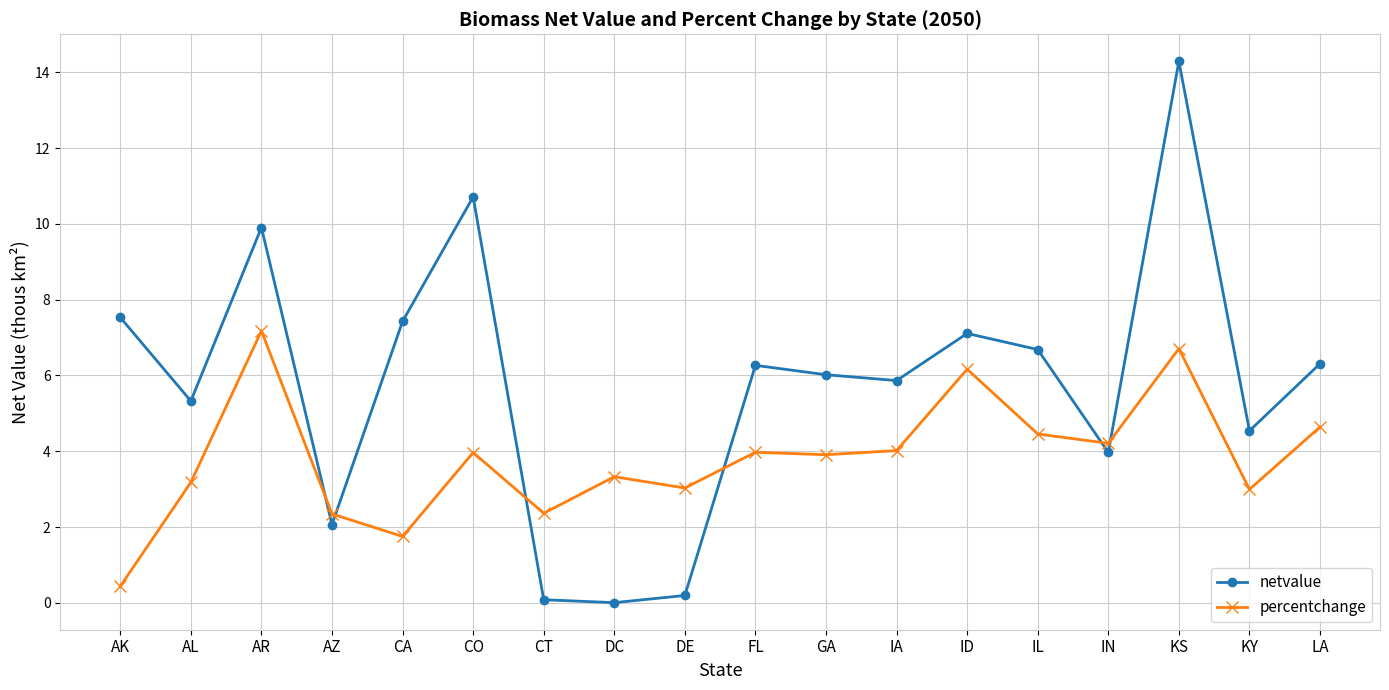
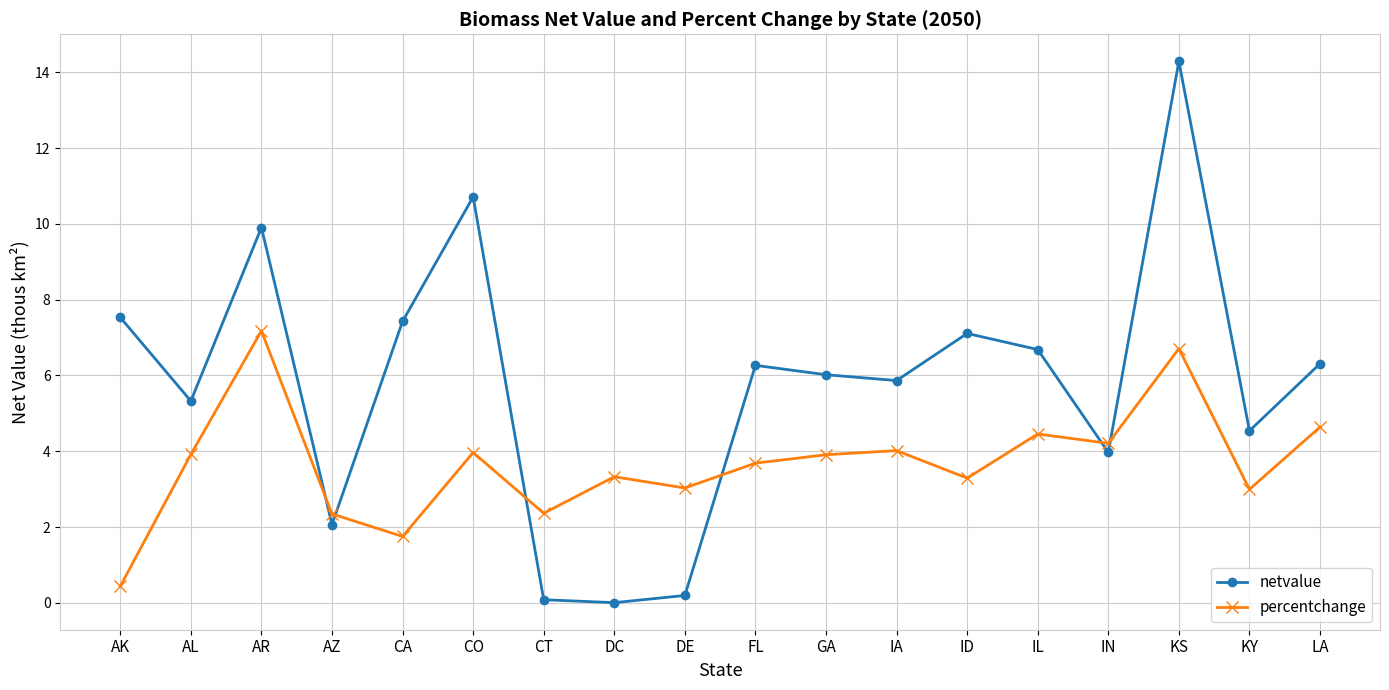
  {
    "netvalue": {
      "AK": 7.5,
      "AL": 5.3,
      "AR": 9.9,
      "AZ": 2.1,
      "CA": 7.4,
      "CO": 10.7,
      "CT": 0.1,
      "DC": 0.0,
      "DE": 0.2,
      "FL": 6.3,
      "GA": 6.0,
      "IA": 5.9,
      "ID": 7.1,
      "IL": 6.7,
      "IN": 4.0,
      "KS": 14.3,
      "KY": 4.5,
      "LA": 6.3
    },
    "percentchange": {
      "AK": 0.4,
-     "AL": 3.2,
+     "AL": 3.9,
      "AR": 7.2,
      "AZ": 2.3,
      "CA": 1.8,
      "CO": 4.0,
      "CT": 2.4,
      "DC": 3.3,
      "DE": 3.0,
-     "FL": 4.0,
+     "FL": 3.7,
      "GA": 3.9,
      "IA": 4.0,
-     "ID": 6.2,
+     "ID": 3.3,
      "IL": 4.5,
      "IN": 4.2,
      "KS": 6.7,
      "KY": 3.0,
      "LA": 4.6
    }
  }
